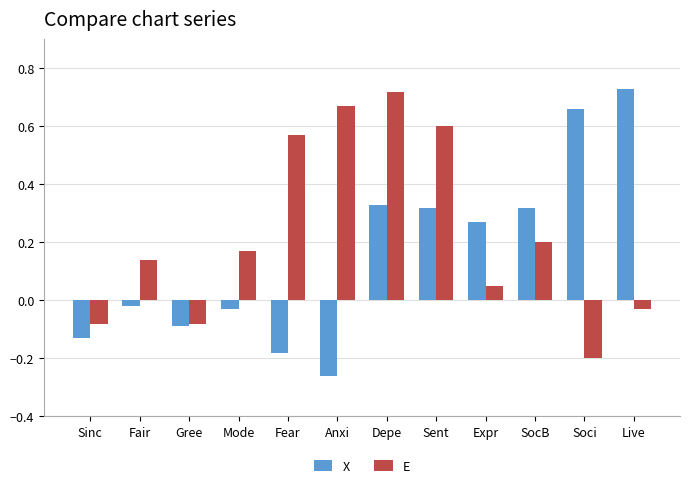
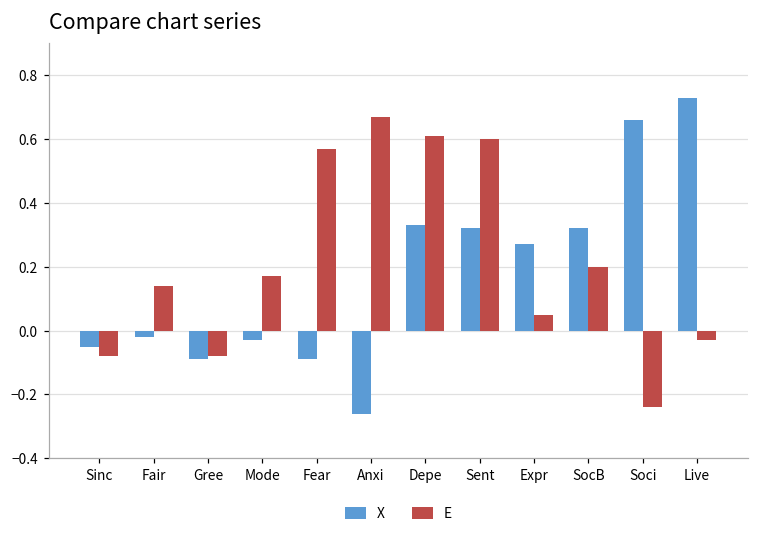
  {
    "X": {
-     "Sinc": -0.13,
+     "Sinc": -0.05,
      "Fair": -0.02,
      "Gree": -0.09,
      "Mode": -0.03,
-     "Fear": -0.18,
+     "Fear": -0.09,
      "Anxi": -0.26,
      "Depe": 0.33,
      "Sent": 0.32,
      "Expr": 0.27,
      "SocB": 0.32,
      "Soci": 0.66,
      "Live": 0.73
    },
    "E": {
      "Sinc": -0.08,
      "Fair": 0.14,
      "Gree": -0.08,
      "Mode": 0.17,
      "Fear": 0.57,
      "Anxi": 0.67,
-     "Depe": 0.72,
+     "Depe": 0.61,
      "Sent": 0.60,
      "Expr": 0.05,
      "SocB": 0.20,
-     "Soci": -0.20,
+     "Soci": -0.24,
      "Live": -0.03
    }
  }
